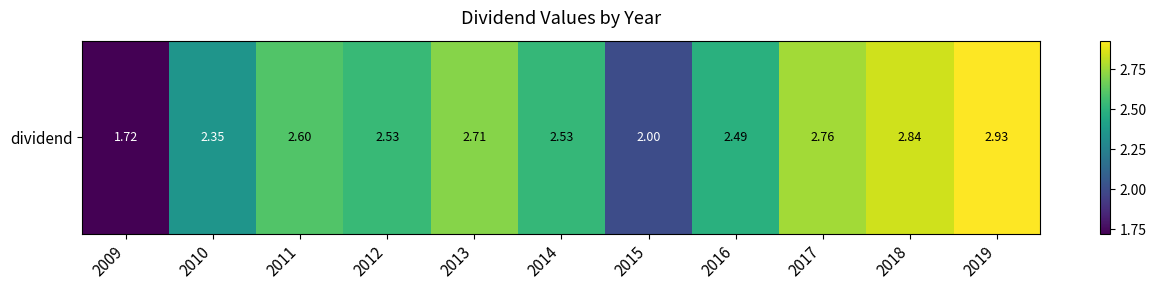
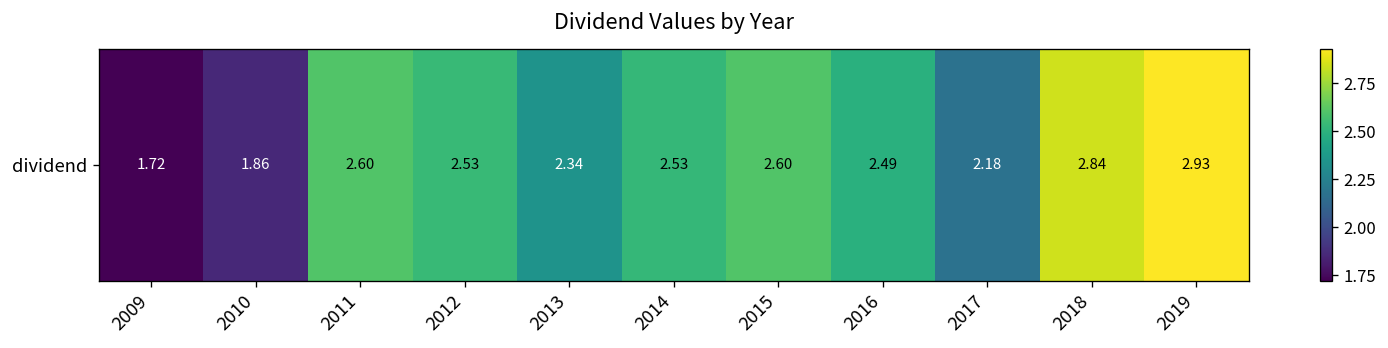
  {
    "dividend": {
      "2009": 1.72,
-     "2010": 2.35,
+     "2010": 1.86,
      "2011": 2.60,
      "2012": 2.53,
-     "2013": 2.71,
+     "2013": 2.34,
      "2014": 2.53,
-     "2015": 2.00,
+     "2015": 2.60,
      "2016": 2.49,
-     "2017": 2.76,
+     "2017": 2.18,
      "2018": 2.84,
      "2019": 2.93
    }
  }
